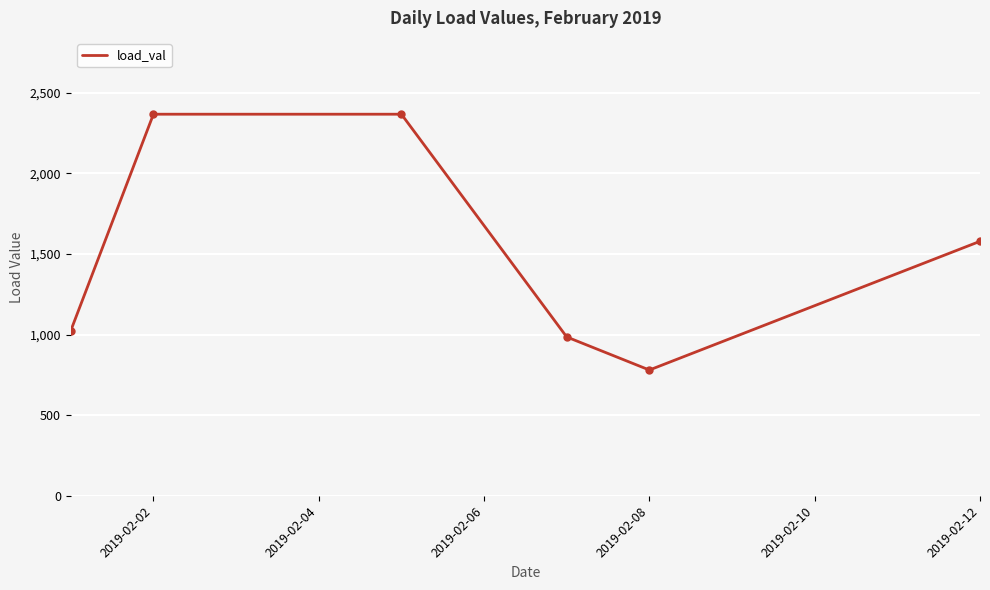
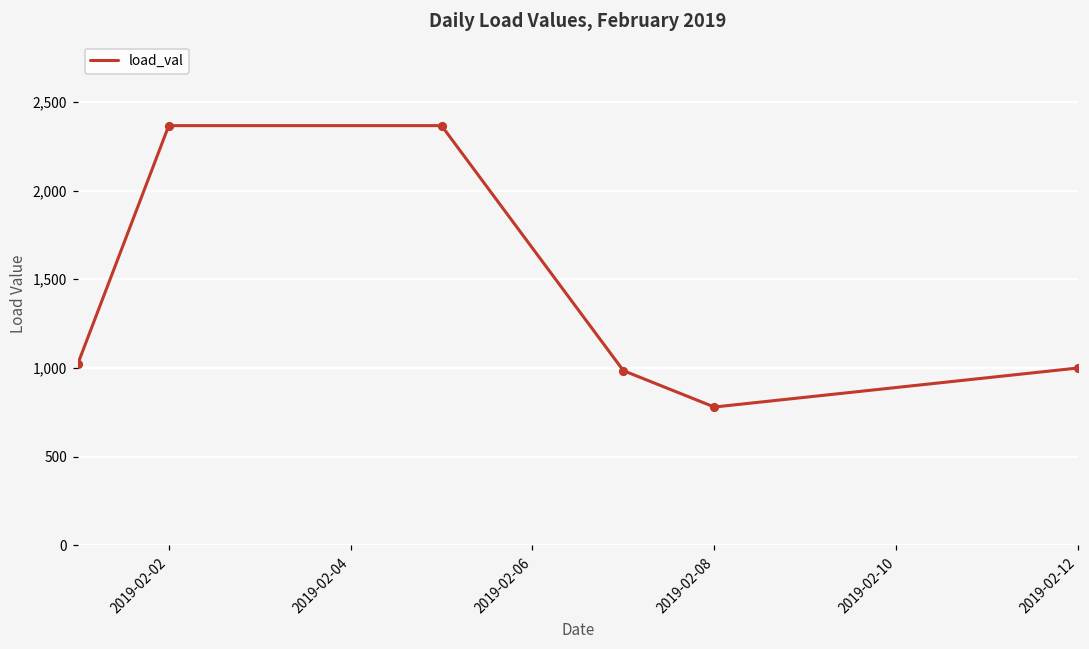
  {
    "2019-02-02": "2,370",
    "2019-02-08": "780",
-   "2019-02-12": "1,580"
+   "2019-02-12": "1,000"
  }
